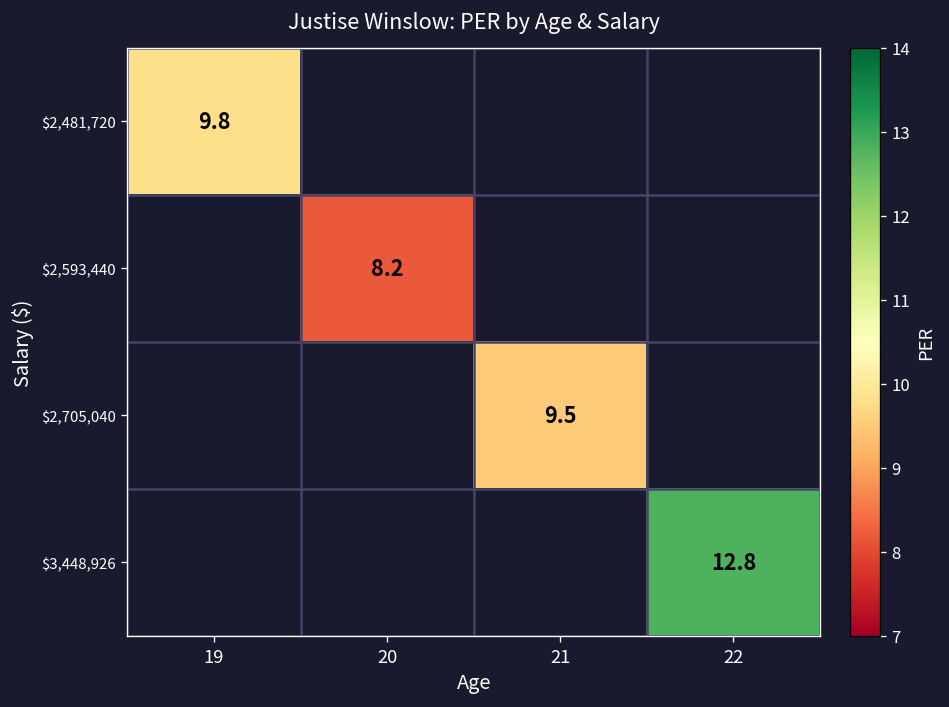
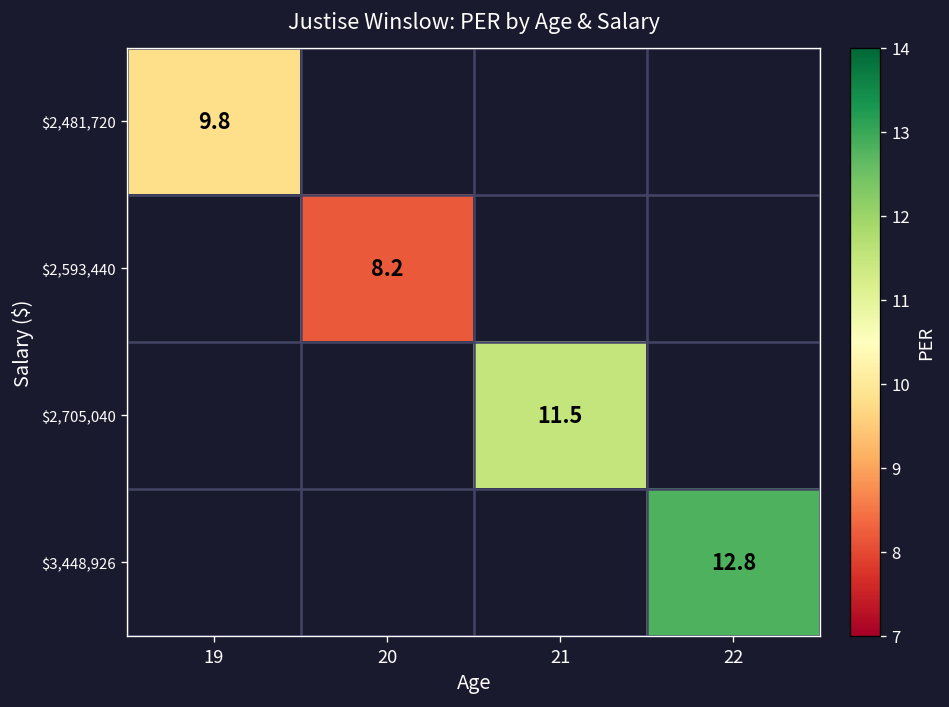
  {
    "$2,481,720": {
      "19": 9.8
    },
    "$2,593,440": {
      "20": 8.2
    },
    "$2,705,040": {
-     "21": 9.5
+     "21": 11.5
    },
    "$3,448,926": {
      "22": 12.8
    }
  }
